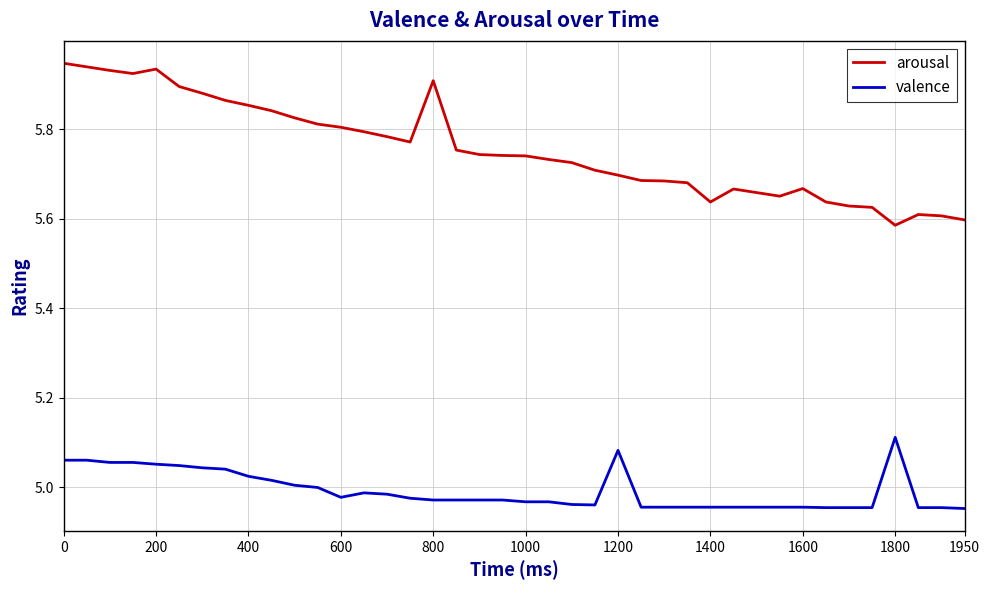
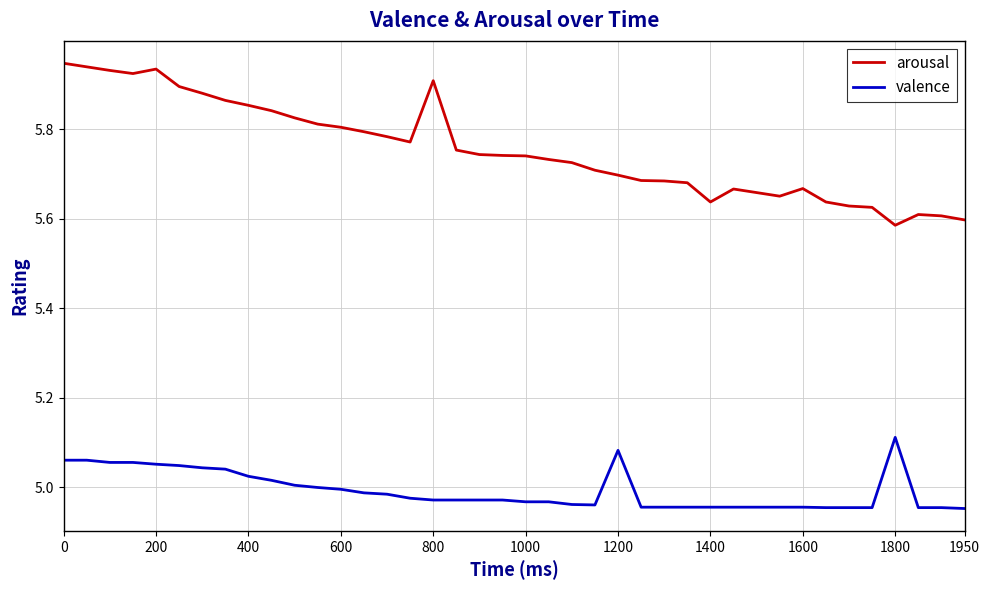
  {
    "arousal": {
      "0": 5.95,
      "200": 5.94,
      "400": 5.85,
      "600": 5.81,
      "800": 5.91,
      "1000": 5.74,
      "1200": 5.70,
      "1400": 5.64,
      "1600": 5.67,
      "1800": 5.59,
      "1950": 5.60
    },
    "valence": {
      "0": 5.06,
      "200": 5.05,
      "400": 5.03,
-     "600": 4.98,
+     "600": 5.00,
      "800": 4.97,
      "1000": 4.97,
      "1200": 5.08,
      "1400": 4.96,
      "1600": 4.96,
      "1800": 5.11,
      "1950": 4.95
    }
  }
